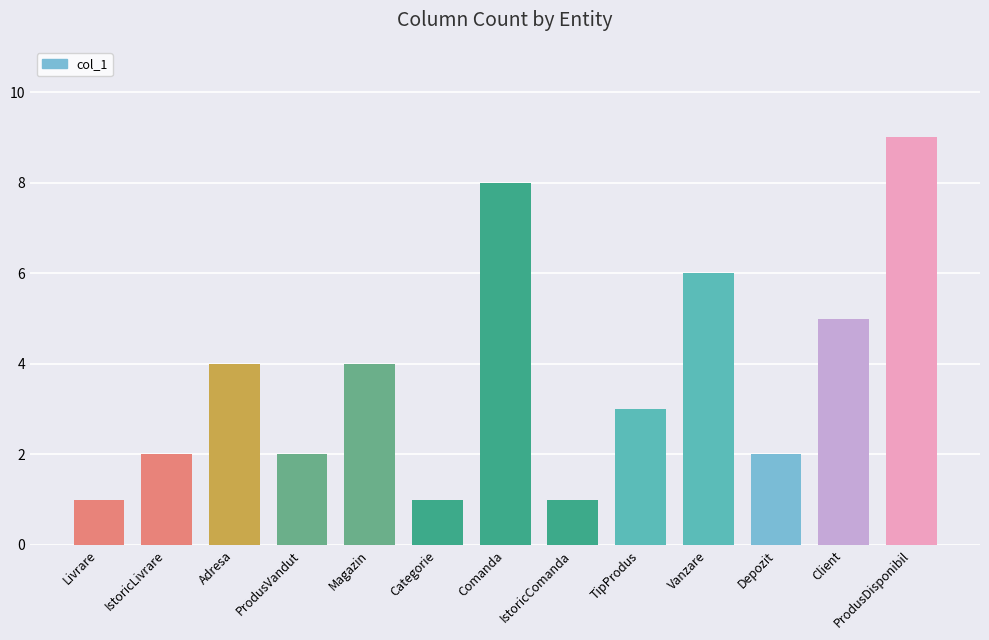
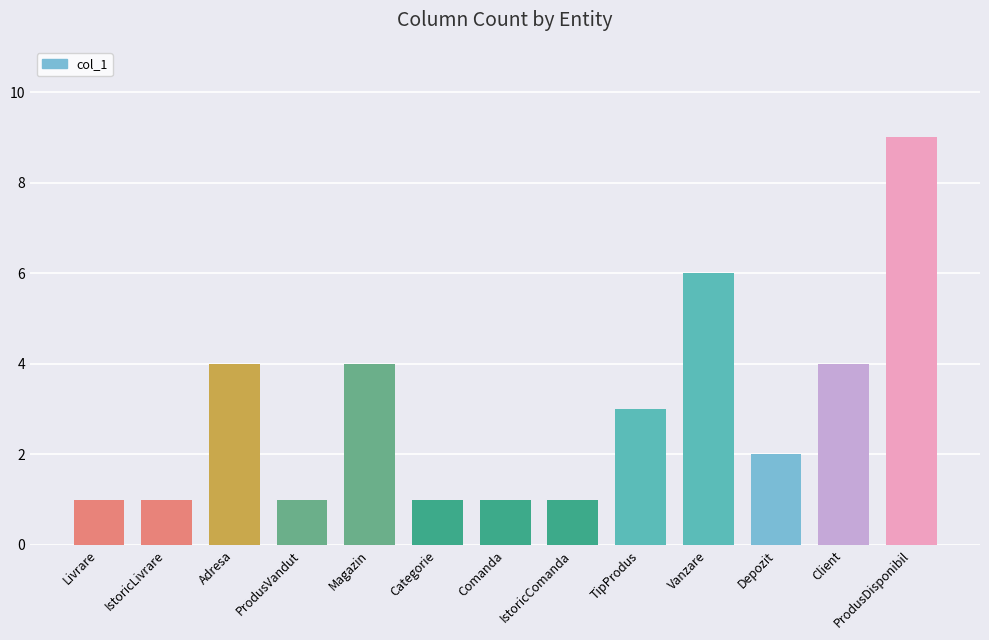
  {
    "Livrare": 1,
-   "IstoricLivrare": 2,
+   "IstoricLivrare": 1,
    "Adresa": 4,
-   "ProdusVandut": 2,
+   "ProdusVandut": 1,
    "Magazin": 4,
    "Categorie": 1,
-   "Comanda": 8,
+   "Comanda": 1,
    "IstoricComanda": 1,
    "TipProdus": 3,
    "Vanzare": 6,
    "Depozit": 2,
-   "Client": 5,
+   "Client": 4,
    "ProdusDisponibil": 9
  }
